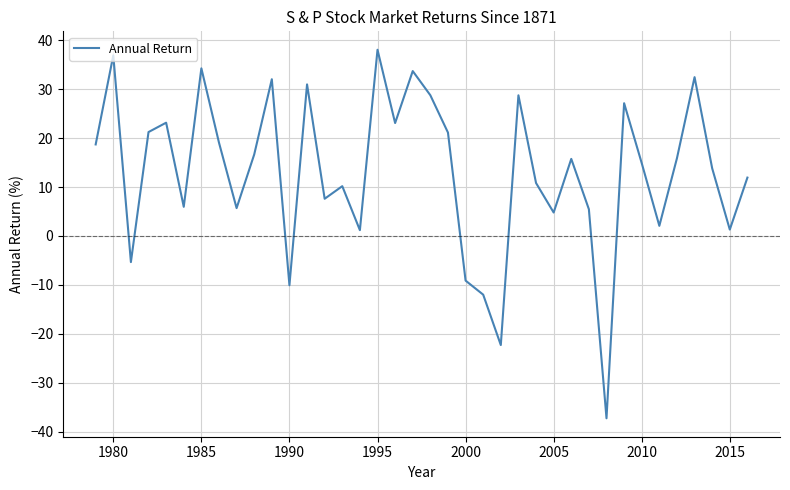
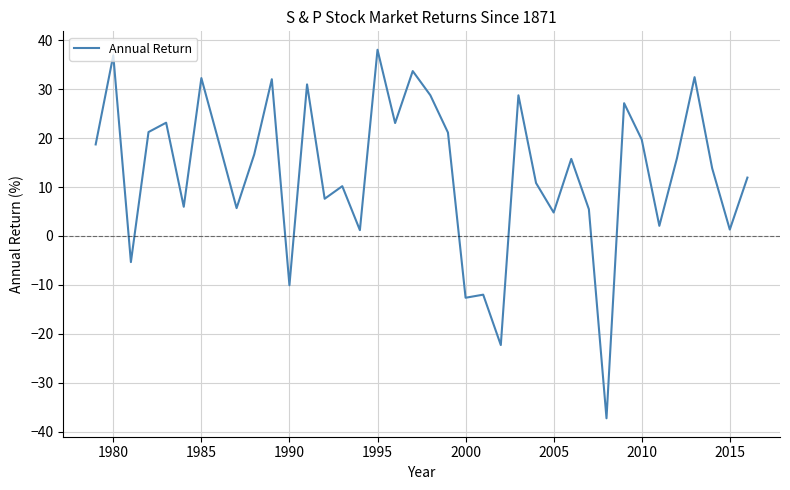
  {
-   "1985": 34,
+   "1985": 32,
    "1990": -10,
    "1995": 38,
-   "2000": -9,
+   "2000": -13,
    "2005": 5,
-   "2010": 15,
+   "2010": 20,
    "2015": 1
  }
